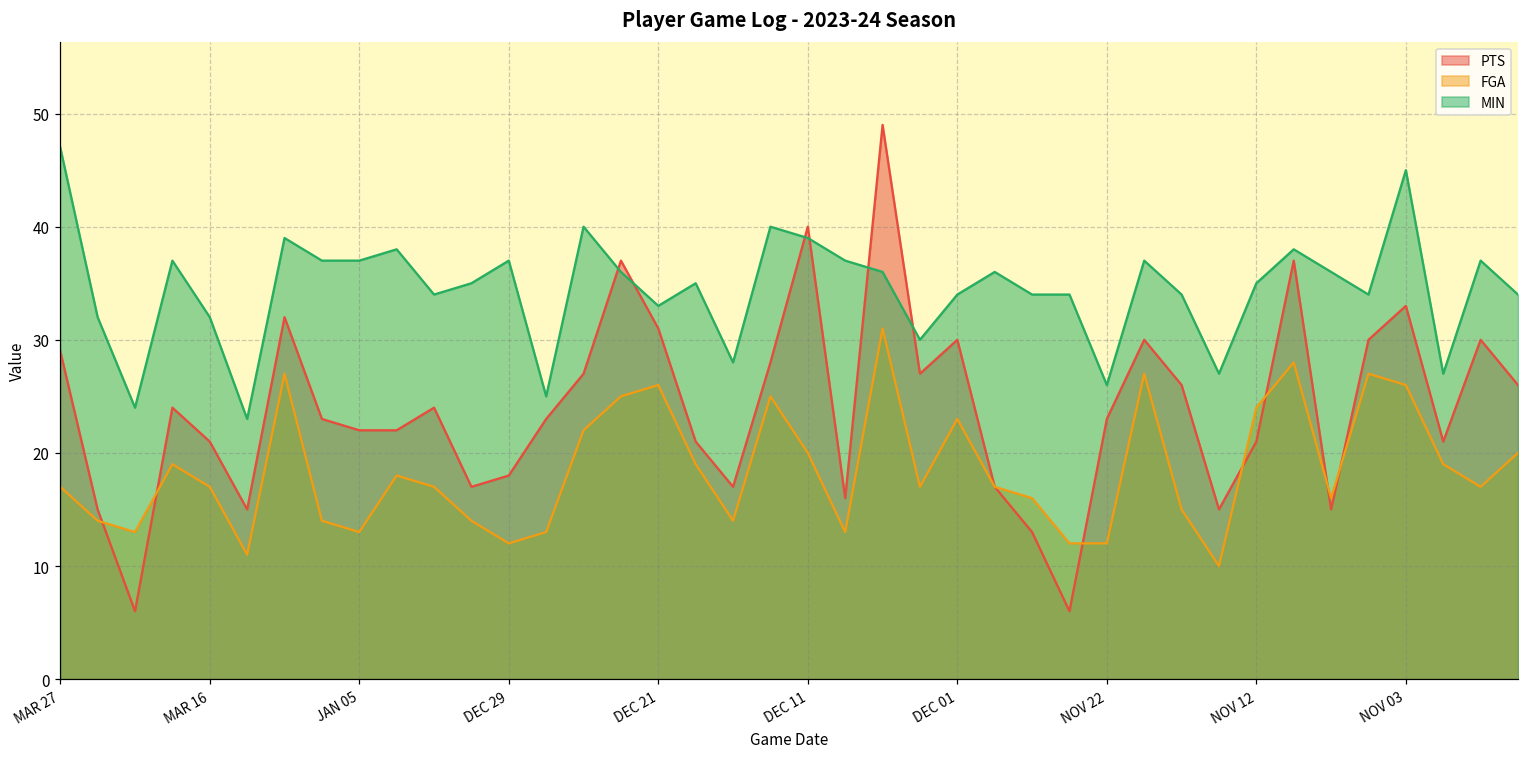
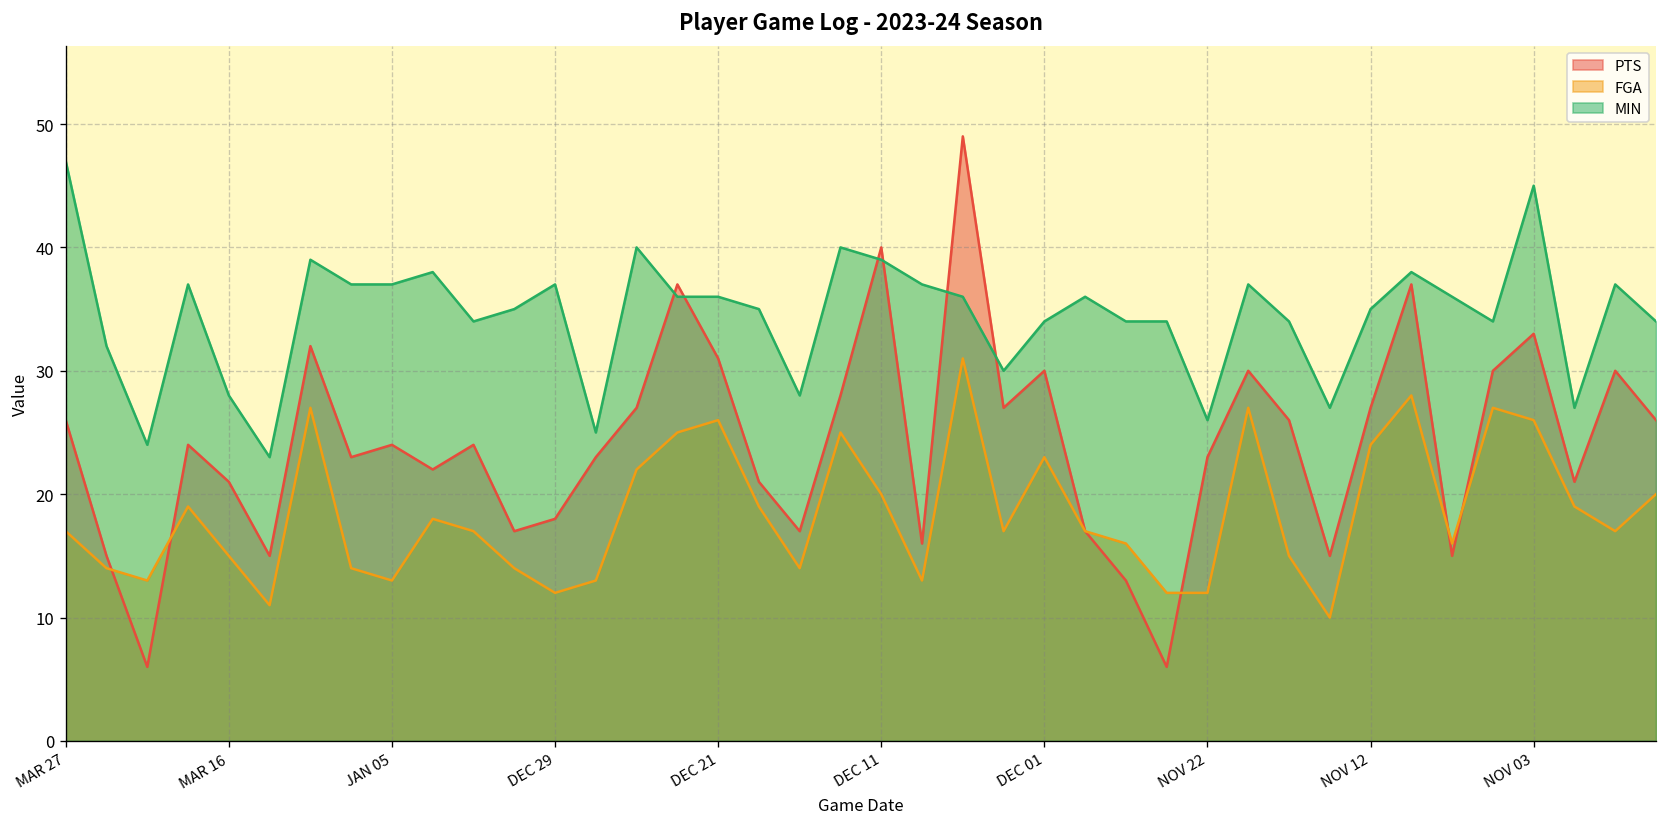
  {
    "PTS": {
-     "MAR 27": 29,
+     "MAR 27": 26,
      "MAR 16": 21,
-     "JAN 05": 22,
+     "JAN 05": 24,
      "DEC 29": 18,
      "DEC 21": 31,
      "DEC 11": 40,
      "DEC 01": 30,
      "NOV 22": 23,
-     "NOV 12": 21,
+     "NOV 12": 27,
      "NOV 03": 33
    },
    "FGA": {
      "MAR 27": 17,
-     "MAR 16": 17,
+     "MAR 16": 15,
      "JAN 05": 13,
      "DEC 29": 12,
      "DEC 21": 26,
      "DEC 11": 20,
      "DEC 01": 23,
      "NOV 22": 12,
      "NOV 12": 24,
      "NOV 03": 26
    },
    "MIN": {
      "MAR 27": 47,
-     "MAR 16": 32,
+     "MAR 16": 28,
      "JAN 05": 37,
      "DEC 29": 37,
-     "DEC 21": 33,
+     "DEC 21": 36,
      "DEC 11": 39,
      "DEC 01": 34,
      "NOV 22": 26,
      "NOV 12": 35,
      "NOV 03": 45
    }
  }
